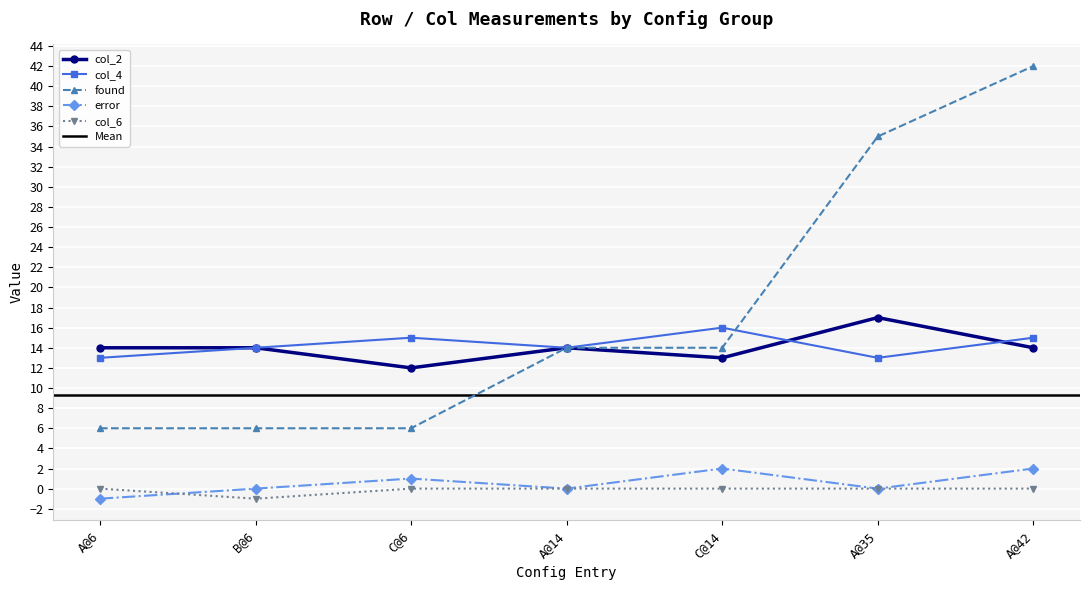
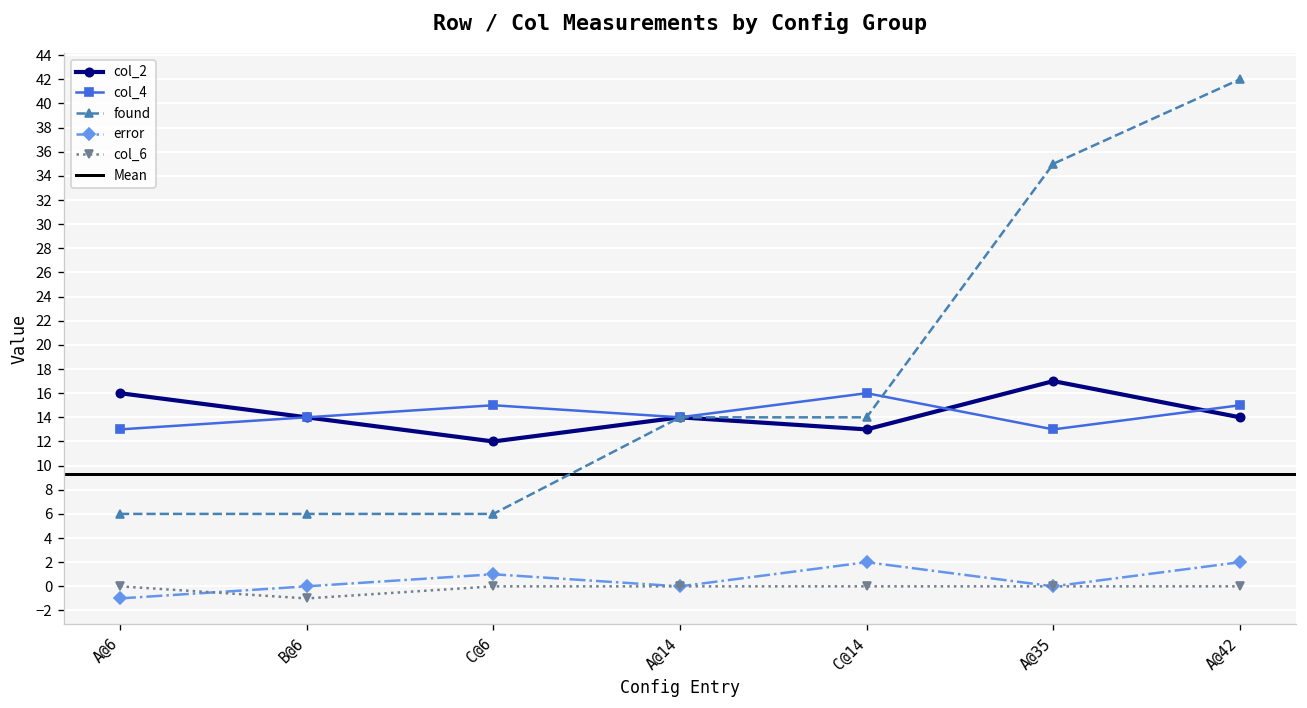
  {
    "col_2": {
-     "A@6": 14,
+     "A@6": 16,
      "C@6": 12,
      "C@14": 13,
      "A@35": 17,
      "A@42": 14
    }
  }
